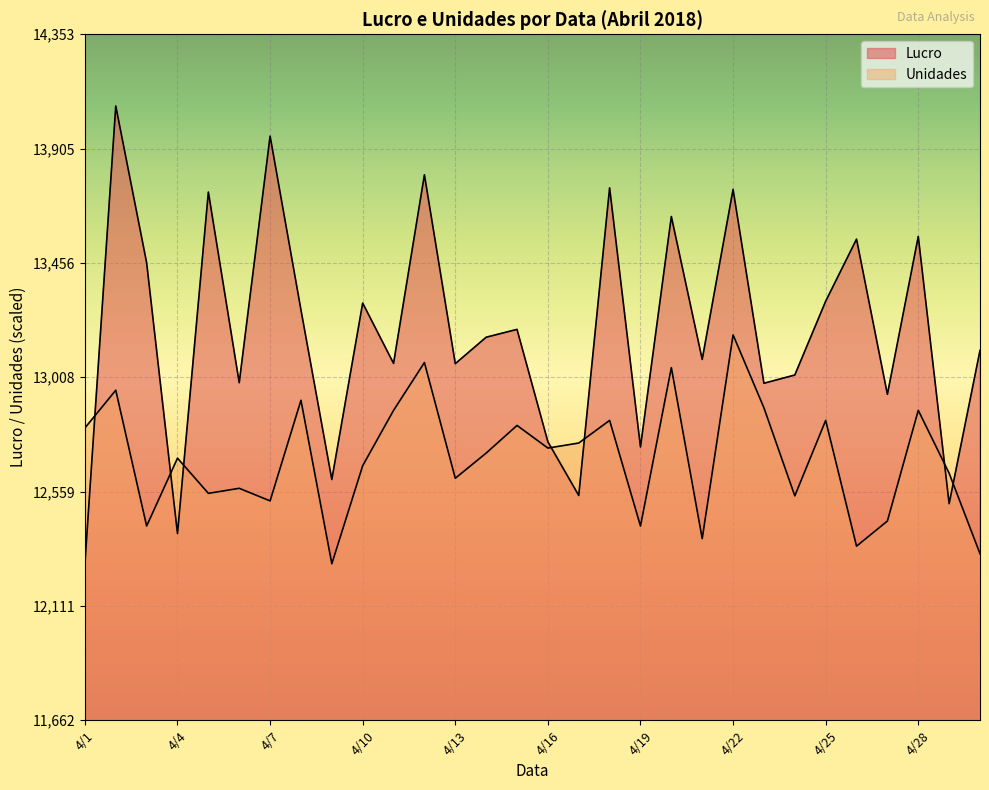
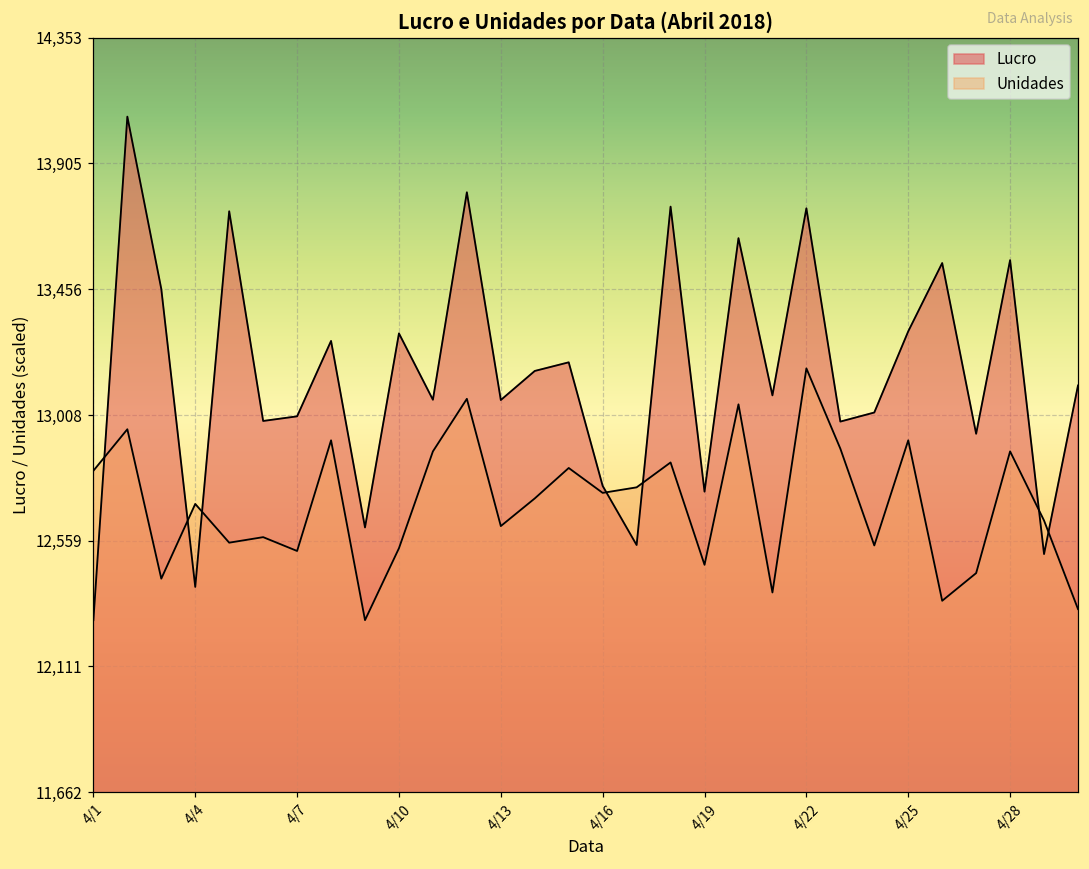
  {
    "Lucro": {
      "4/1": "12,280",
      "4/4": "12,390",
-     "4/7": "13,950",
+     "4/7": "13,000",
      "4/10": "13,300",
      "4/13": "13,060",
      "4/16": "12,750",
      "4/19": "12,730",
      "4/22": "13,740",
      "4/25": "13,310",
      "4/28": "13,560"
    },
    "Unidades": {
      "4/1": "12,810",
      "4/4": "12,690",
      "4/7": "12,520",
-     "4/10": "12,660",
+     "4/10": "12,530",
      "4/13": "12,610",
      "4/16": "12,730",
-     "4/19": "12,420",
+     "4/19": "12,470",
      "4/22": "13,170",
-     "4/25": "12,840",
+     "4/25": "12,920",
      "4/28": "12,880"
    }
  }
